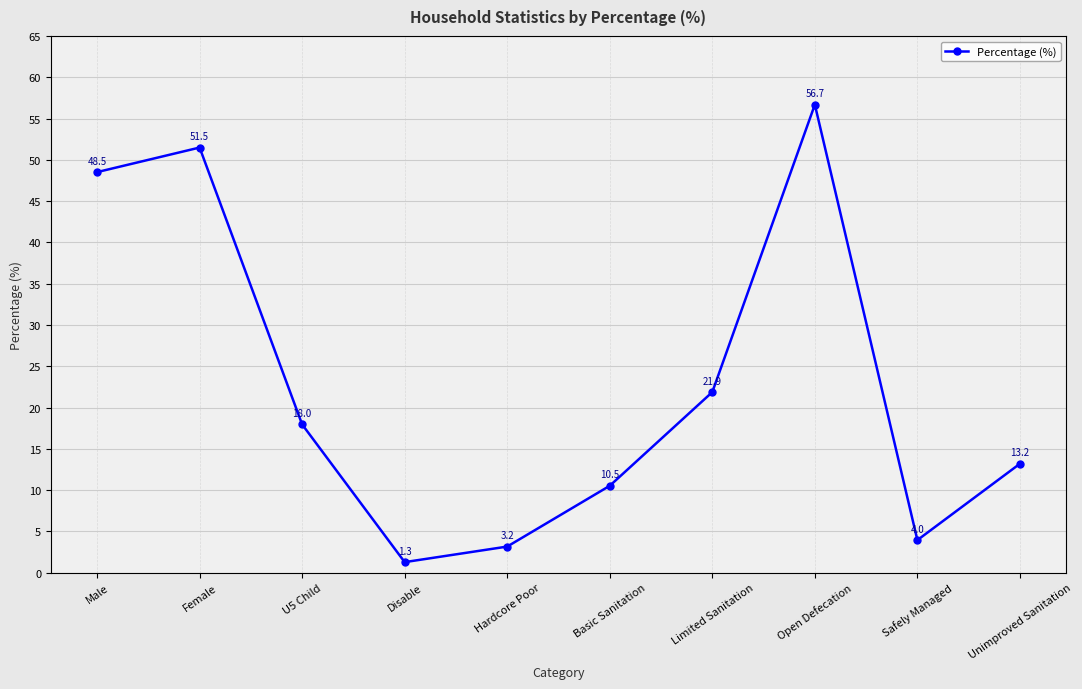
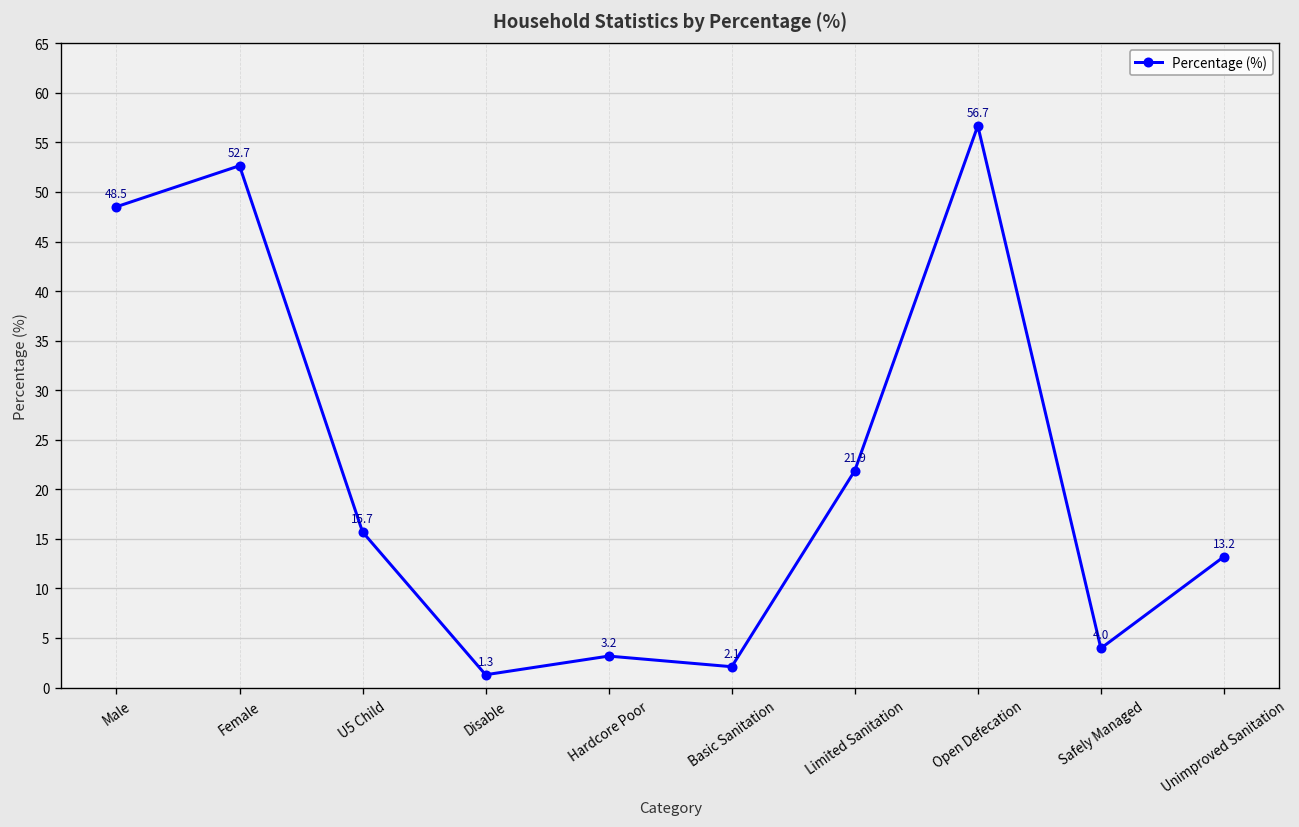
  {
    "Male": 48.5,
-   "Female": 51.5,
-   "U5 Child": 18.0,
+   "Female": 52.7,
+   "U5 Child": 15.7,
    "Disable": 1.3,
    "Hardcore Poor": 3.2,
-   "Basic Sanitation": 10.5,
+   "Basic Sanitation": 2.1,
    "Limited Sanitation": 21.9,
    "Open Defecation": 56.7,
    "Safely Managed": 4.0,
    "Unimproved Sanitation": 13.2
  }
